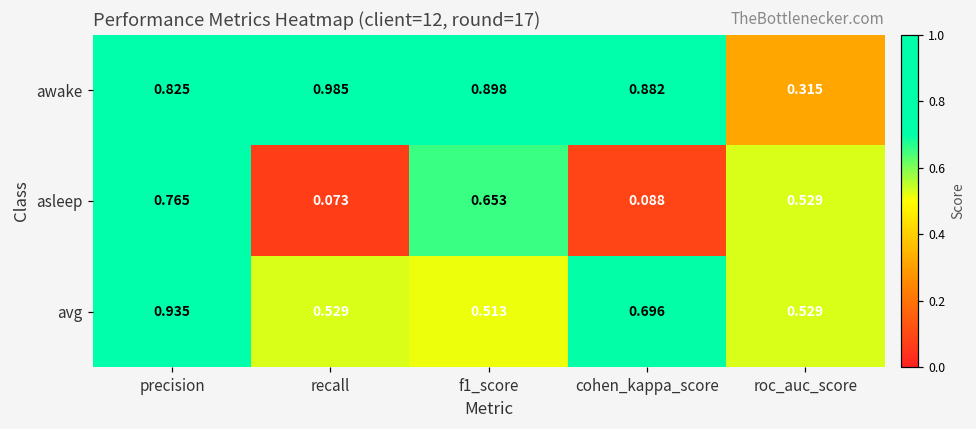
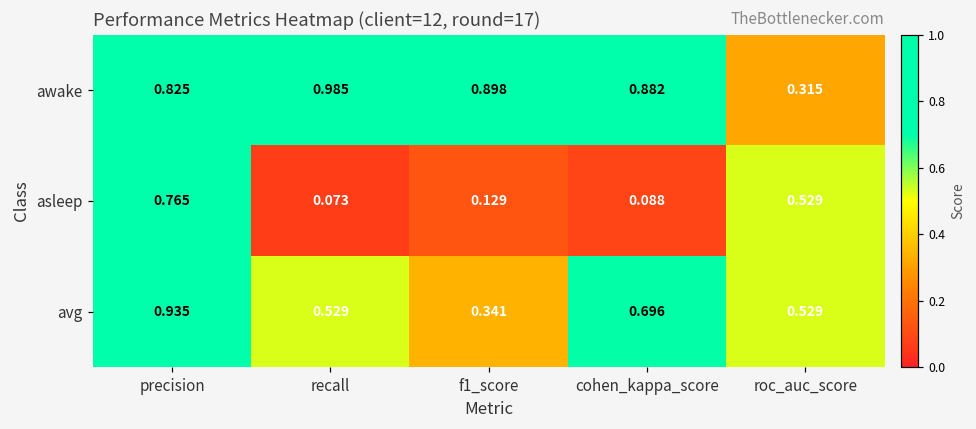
  {
    "awake": {
      "precision": 0.825,
      "recall": 0.985,
      "f1_score": 0.898,
      "cohen_kappa_score": 0.882,
      "roc_auc_score": 0.315
    },
    "asleep": {
      "precision": 0.765,
      "recall": 0.073,
-     "f1_score": 0.653,
+     "f1_score": 0.129,
      "cohen_kappa_score": 0.088,
      "roc_auc_score": 0.529
    },
    "avg": {
      "precision": 0.935,
      "recall": 0.529,
-     "f1_score": 0.513,
+     "f1_score": 0.341,
      "cohen_kappa_score": 0.696,
      "roc_auc_score": 0.529
    }
  }
